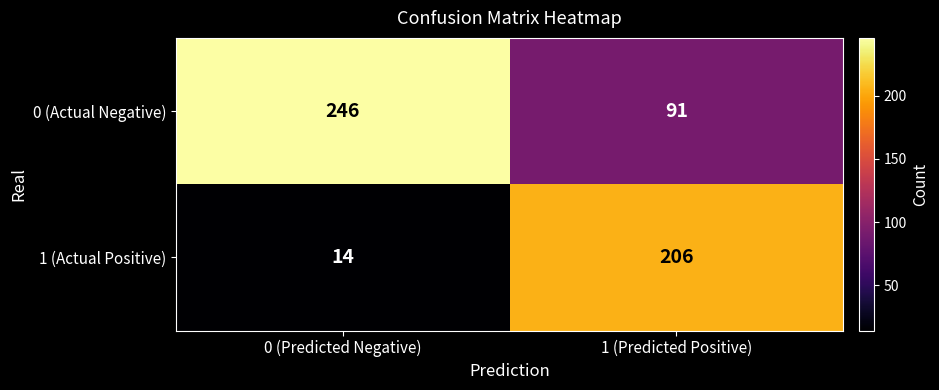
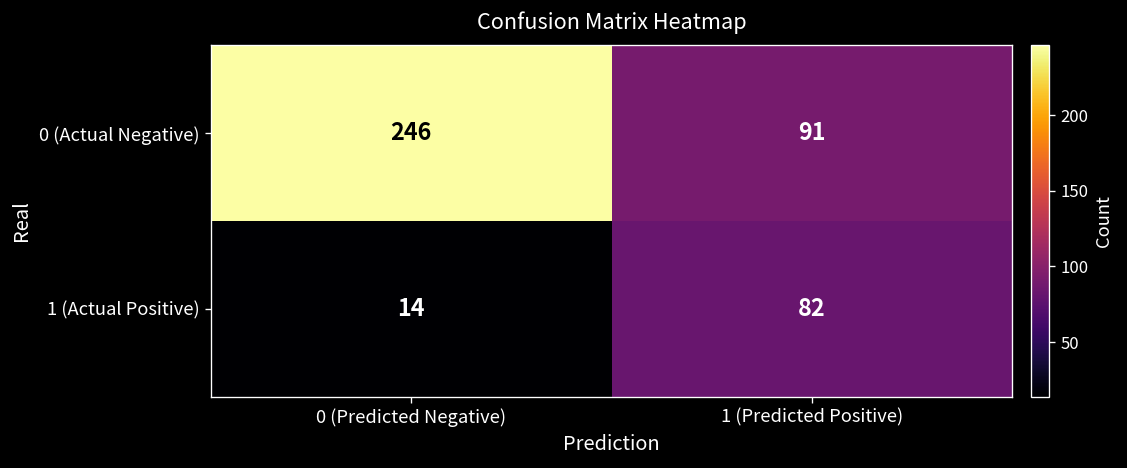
  {
    "0 (Actual Negative)": {
      "0 (Predicted Negative)": 246,
      "1 (Predicted Positive)": 91
    },
    "1 (Actual Positive)": {
      "0 (Predicted Negative)": 14,
-     "1 (Predicted Positive)": 206
+     "1 (Predicted Positive)": 82
    }
  }
